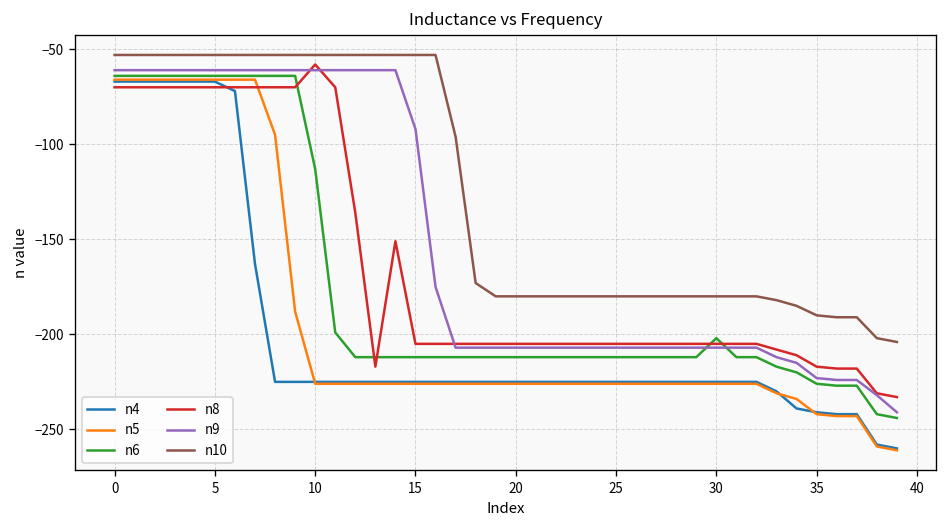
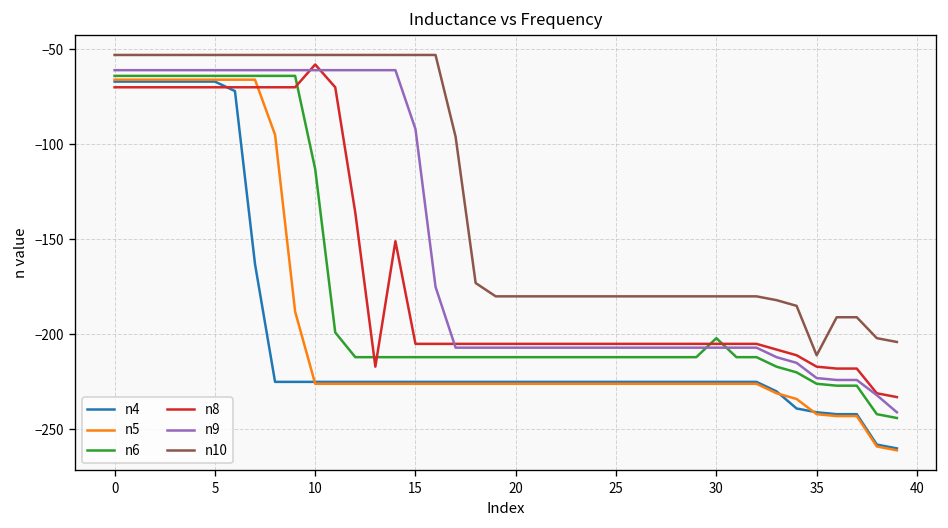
  {
    "n6": {
      "0": -64,
      "5": -64,
      "10": -113,
      "15": -212,
      "20": -212,
      "25": -212,
      "30": -202,
      "35": -226
    },
    "n8": {
      "0": -70,
      "5": -70,
      "10": -58,
      "15": -205,
      "20": -205,
      "25": -205,
      "30": -205,
      "35": -217
    },
    "n9": {
      "0": -61,
      "5": -61,
      "10": -61,
      "15": -92,
      "20": -207,
      "25": -207,
      "30": -207,
      "35": -223
    },
    "n10": {
      "0": -53,
      "5": -53,
      "10": -53,
      "15": -53,
      "20": -180,
      "25": -180,
      "30": -180,
-     "35": -190
+     "35": -211
    }
  }
